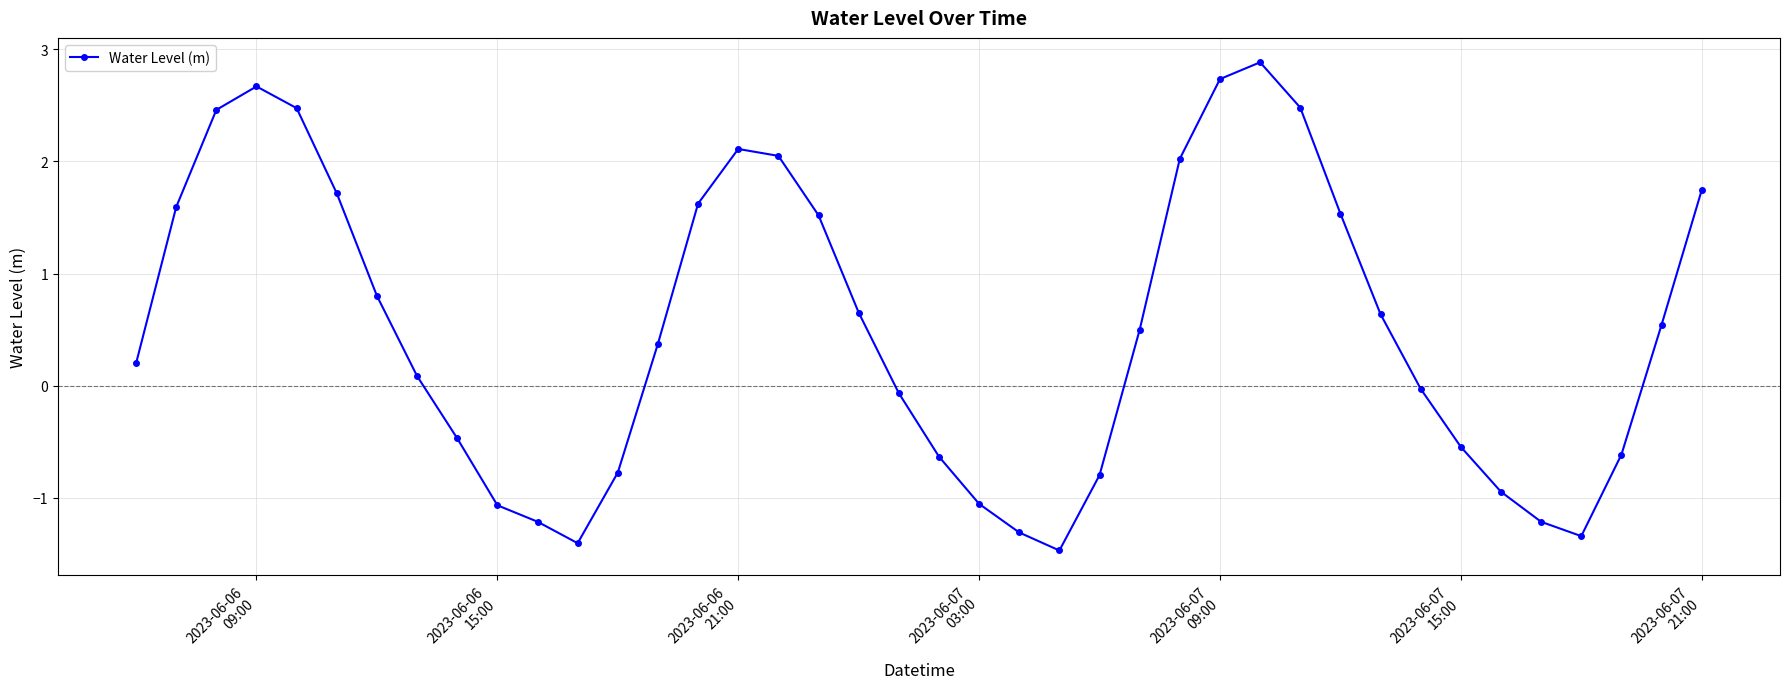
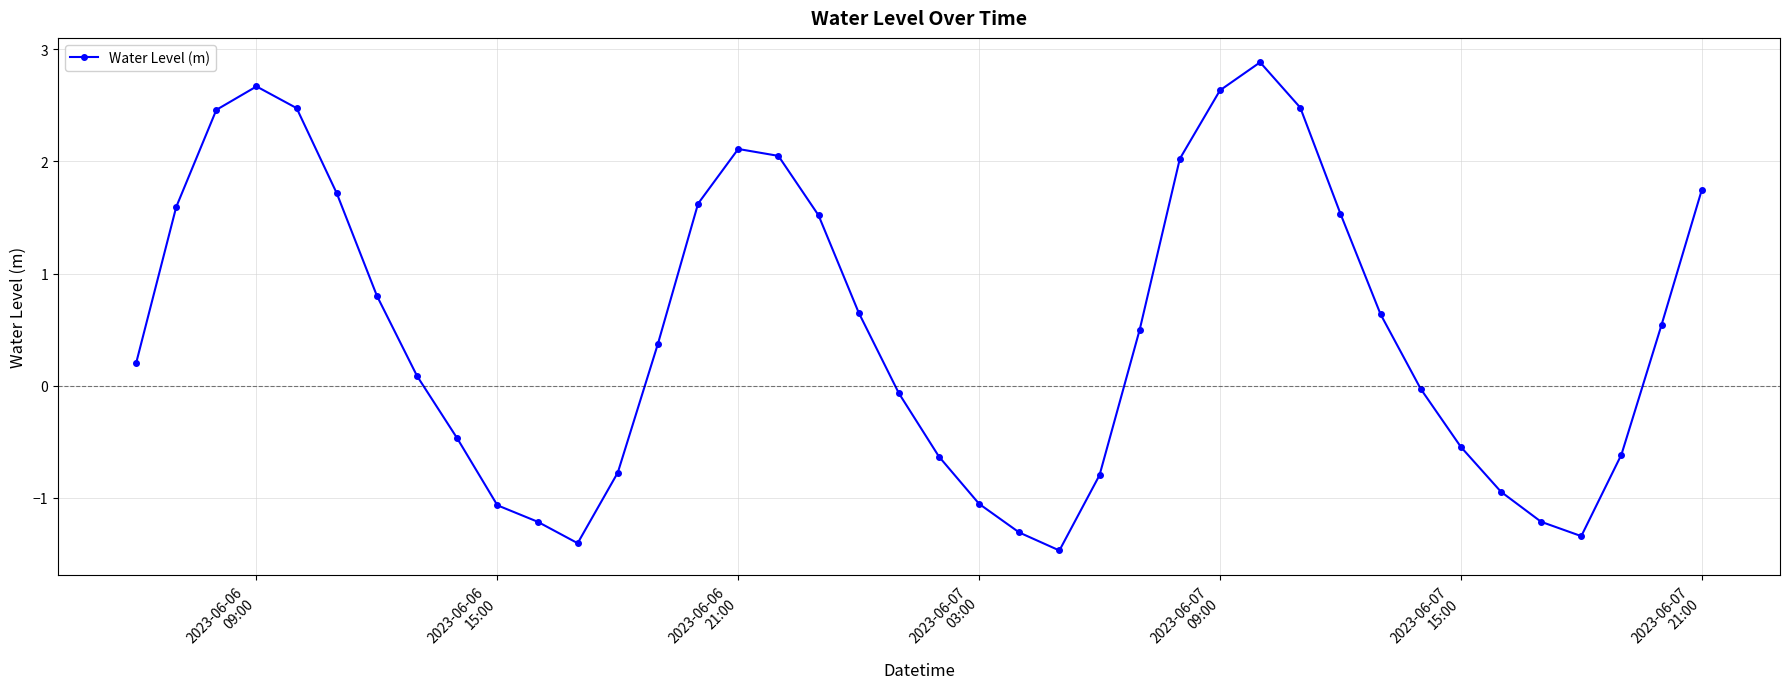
  {
    "2023-06-06 09:00": 2.67,
    "2023-06-06 15:00": -1.07,
    "2023-06-06 21:00": 2.11,
    "2023-06-07 03:00": -1.05,
-   "2023-06-07 09:00": 2.73,
+   "2023-06-07 09:00": 2.63,
    "2023-06-07 15:00": -0.55,
    "2023-06-07 21:00": 1.74
  }
